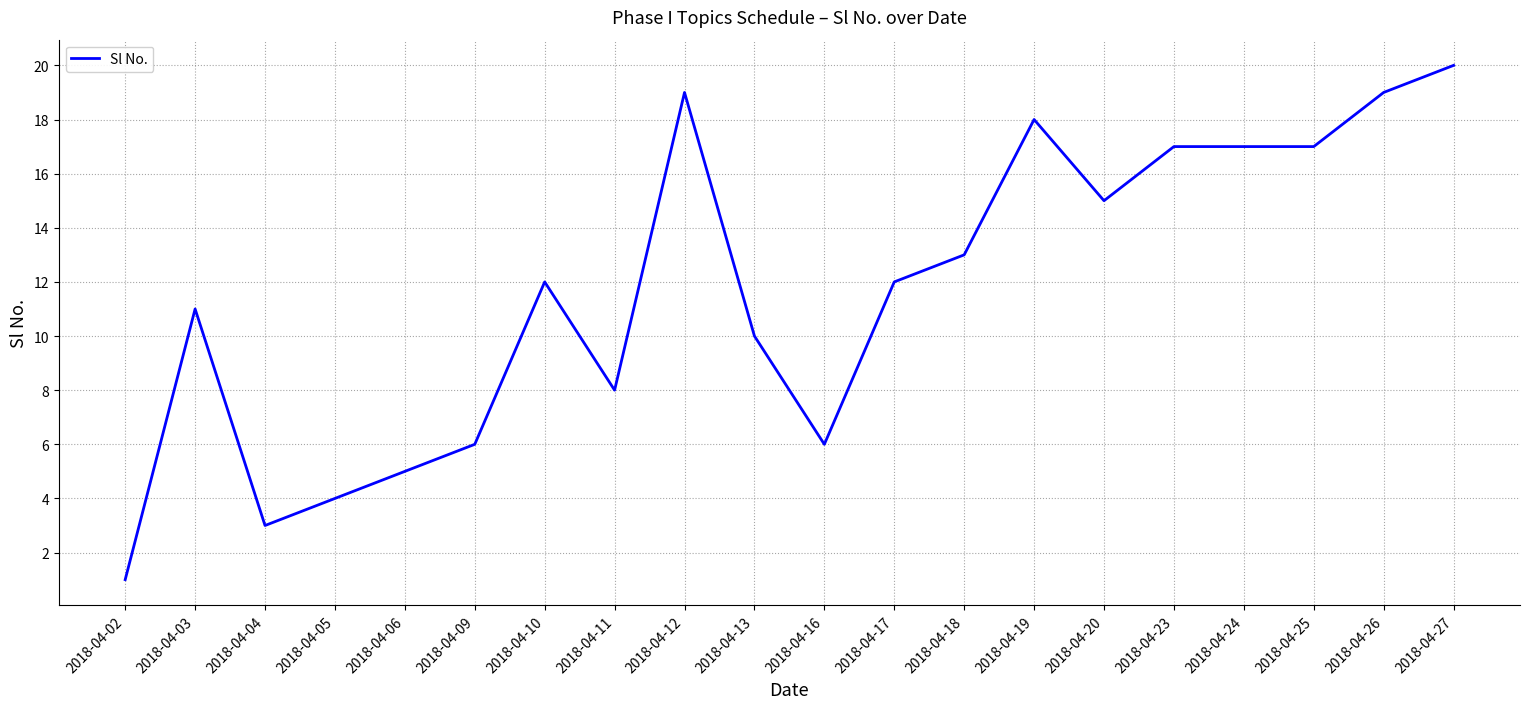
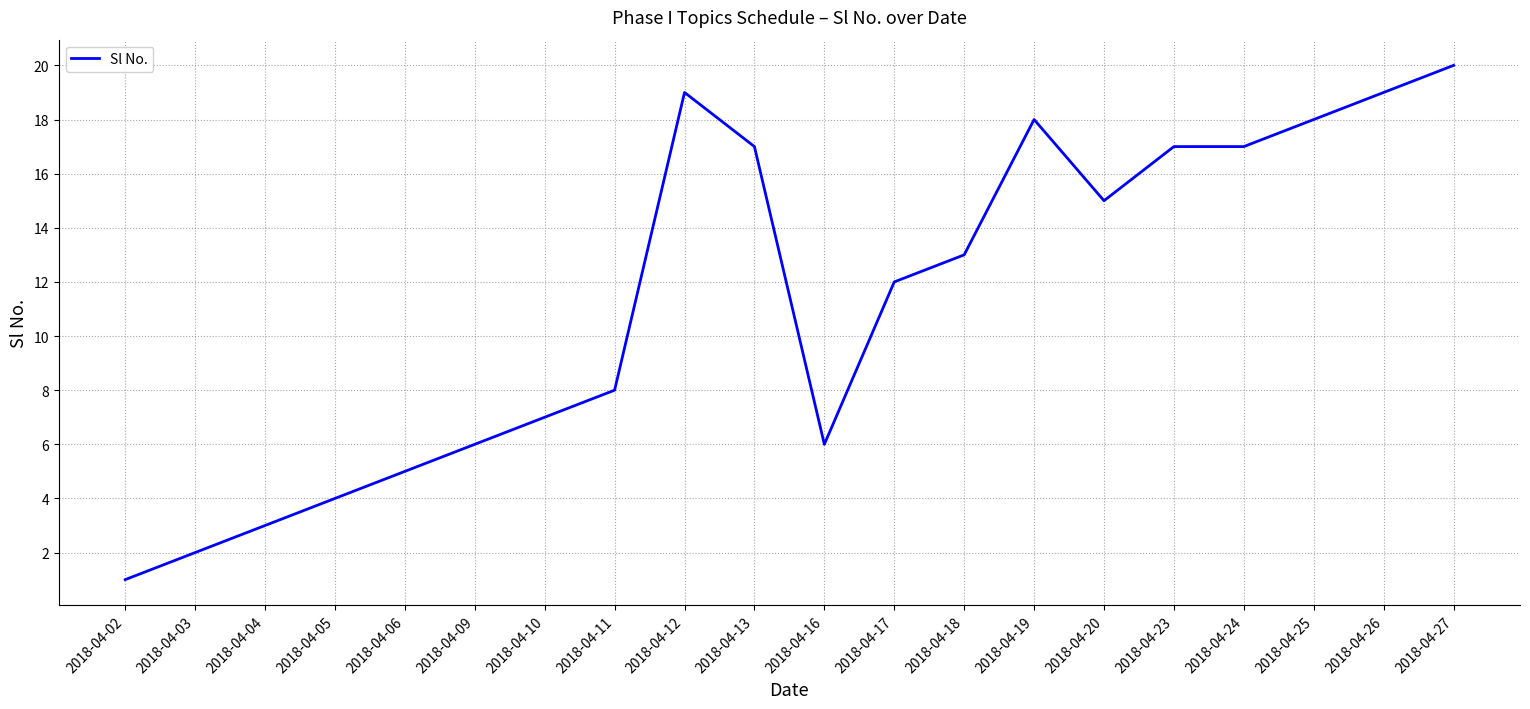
  {
    "2018-04-02": 1,
-   "2018-04-03": 11,
+   "2018-04-03": 2,
    "2018-04-04": 3,
    "2018-04-05": 4,
    "2018-04-06": 5,
    "2018-04-09": 6,
-   "2018-04-10": 12,
+   "2018-04-10": 7,
    "2018-04-11": 8,
    "2018-04-12": 19,
-   "2018-04-13": 10,
+   "2018-04-13": 17,
    "2018-04-16": 6,
    "2018-04-17": 12,
    "2018-04-18": 13,
    "2018-04-19": 18,
    "2018-04-20": 15,
    "2018-04-23": 17,
    "2018-04-24": 17,
-   "2018-04-25": 17,
+   "2018-04-25": 18,
    "2018-04-26": 19,
    "2018-04-27": 20
  }
